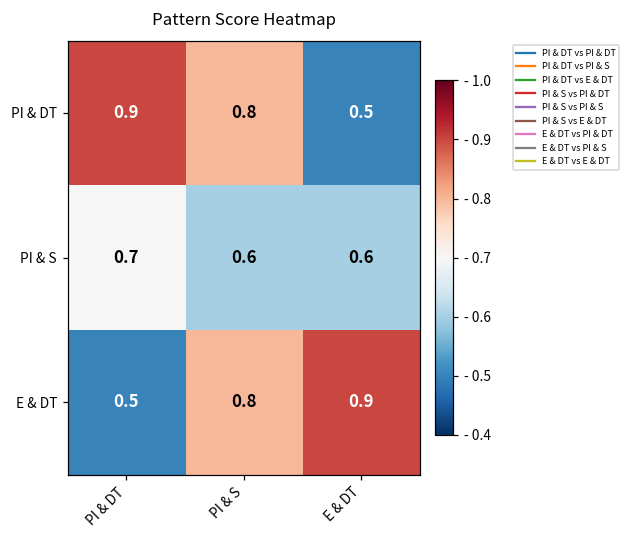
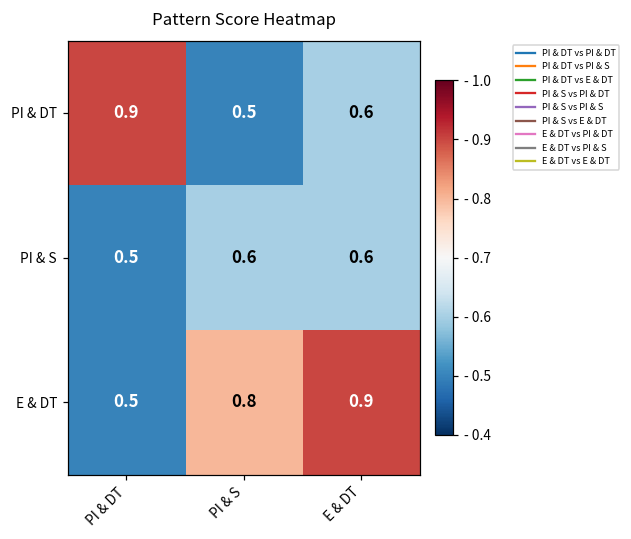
  {
    "PI & DT": {
      "PI & DT": 0.9,
-     "PI & S": 0.8,
-     "E & DT": 0.5
+     "PI & S": 0.5,
+     "E & DT": 0.6
    },
    "PI & S": {
-     "PI & DT": 0.7,
+     "PI & DT": 0.5,
      "PI & S": 0.6,
      "E & DT": 0.6
    },
    "E & DT": {
      "PI & DT": 0.5,
      "PI & S": 0.8,
      "E & DT": 0.9
    }
  }
